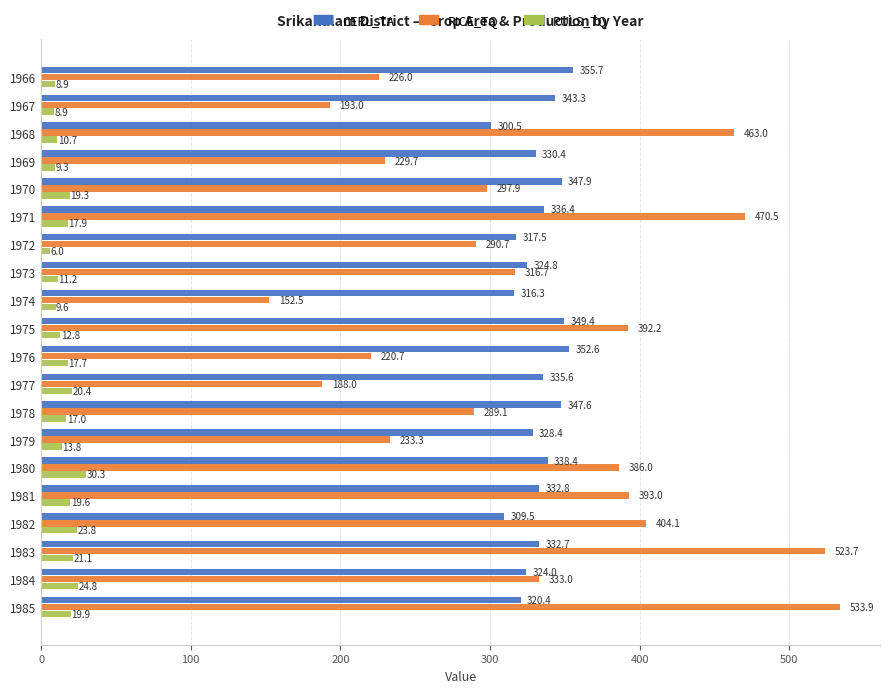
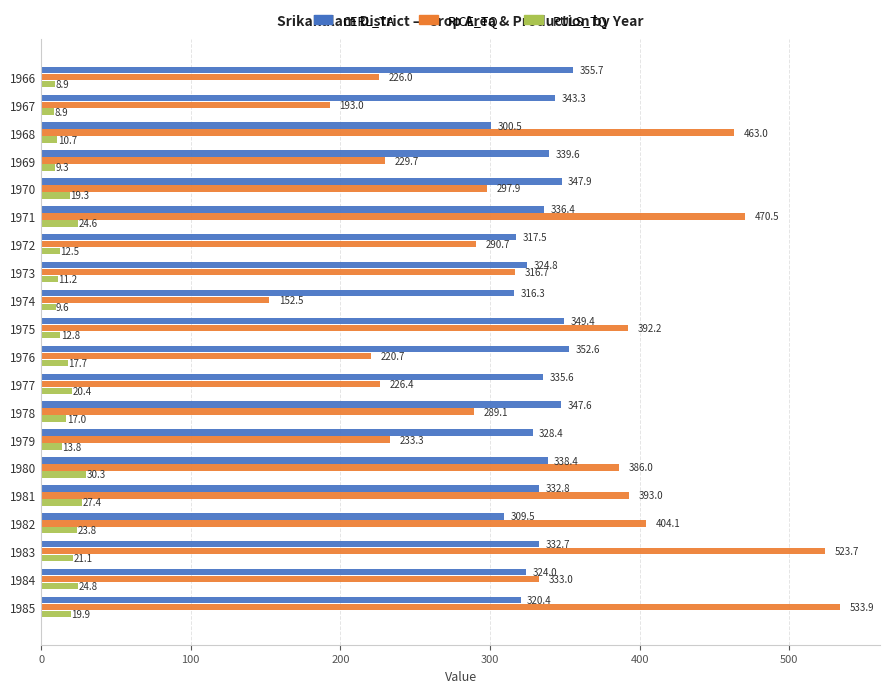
  {
    "CERL_TA": {
      "1966": 355.7,
      "1967": 343.3,
      "1968": 300.5,
-     "1969": 330.4,
+     "1969": 339.6,
      "1970": 347.9,
      "1971": 336.4,
      "1972": 317.5,
      "1974": 316.3,
      "1975": 349.4,
      "1976": 352.6,
      "1977": 335.6,
      "1978": 347.6,
      "1979": 328.4,
      "1980": 338.4,
      "1981": 332.8,
      "1982": 309.5,
      "1983": 332.7,
      "1984": 324.0,
      "1985": 320.4
    },
    "RICE_TQ": {
      "1966": 226.0,
      "1967": 193.0,
      "1968": 463.0,
      "1969": 229.7,
      "1970": 297.9,
      "1971": 470.5,
      "1972": 290.7,
      "1974": 152.5,
      "1975": 392.2,
      "1976": 220.7,
-     "1977": 188.0,
+     "1977": 226.4,
      "1978": 289.1,
      "1979": 233.3,
      "1980": 386.0,
      "1981": 393.0,
      "1982": 404.1,
      "1983": 523.7,
      "1984": 333.0,
      "1985": 533.9
    },
    "PULS_TQ": {
      "1966": 8.9,
      "1967": 8.9,
      "1968": 10.7,
      "1969": 9.3,
      "1970": 19.3,
-     "1971": 17.9,
-     "1972": 6.0,
+     "1971": 24.6,
+     "1972": 12.5,
      "1973": 11.2,
      "1974": 9.6,
      "1975": 12.8,
      "1976": 17.7,
      "1977": 20.4,
      "1978": 17.0,
      "1979": 13.8,
      "1980": 30.3,
-     "1981": 19.6,
+     "1981": 27.4,
      "1982": 23.8,
      "1983": 21.1,
      "1984": 24.8,
      "1985": 19.9
    }
  }
